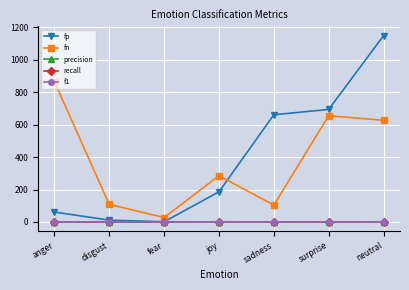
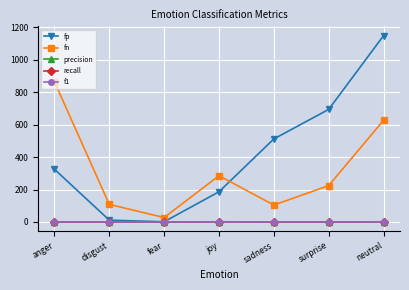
  {
    "fp": {
-     "anger": 60,
+     "anger": 330,
      "joy": 190,
-     "sadness": 660,
+     "sadness": 510,
      "surprise": 690,
      "neutral": 1150
    },
    "fn": {
      "disgust": 110,
      "fear": 30,
      "joy": 290,
      "sadness": 100,
-     "surprise": 660,
+     "surprise": 220,
      "neutral": 630
    },
    "f1": {
      "anger": 0,
      "joy": 0,
      "sadness": 0,
      "surprise": 0,
      "neutral": 0
    }
  }
